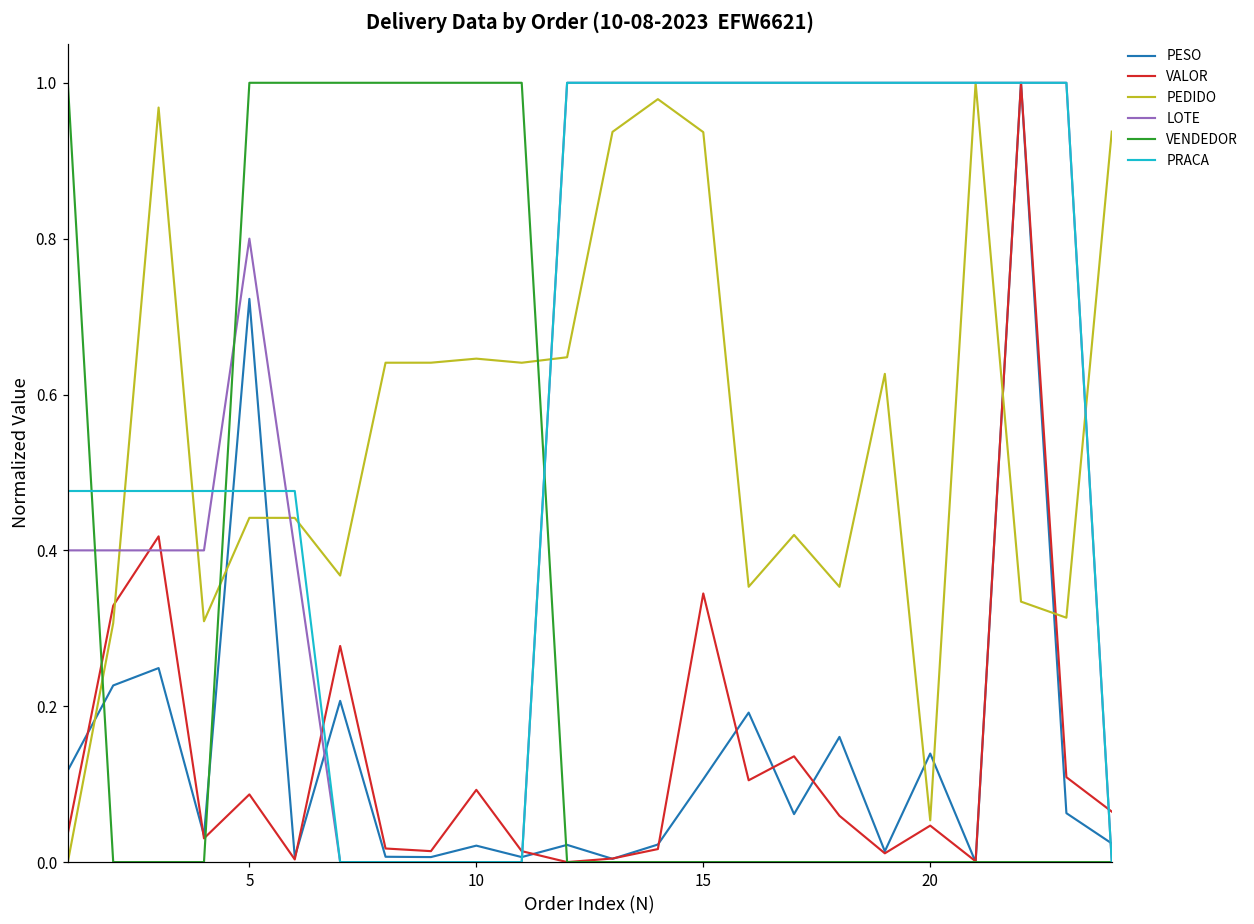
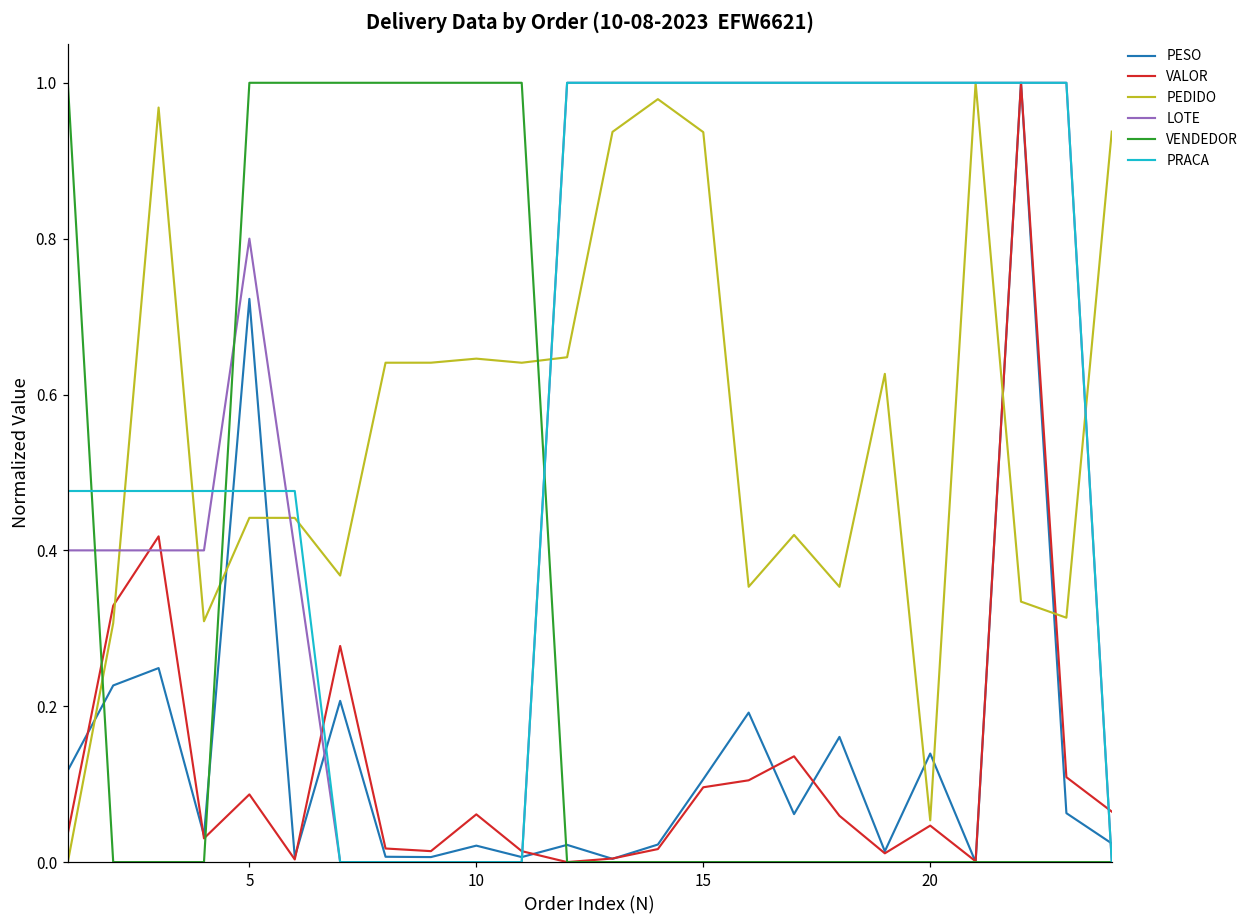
  {
    "PESO": {
      "5": 0.72,
      "10": 0.02,
      "15": 0.11,
      "20": 0.14
    },
    "VALOR": {
      "5": 0.09,
-     "10": 0.09,
-     "15": 0.34,
+     "10": 0.06,
+     "15": 0.10,
      "20": 0.05
    },
    "PEDIDO": {
      "5": 0.44,
      "10": 0.65,
      "15": 0.94,
      "20": 0.05
    },
    "LOTE": {
      "5": 0.80
    },
    "VENDEDOR": {
      "5": 1.00,
      "10": 1.00,
      "15": 0.00,
      "20": 0.00
    },
    "PRACA": {
      "5": 0.48
    }
  }
